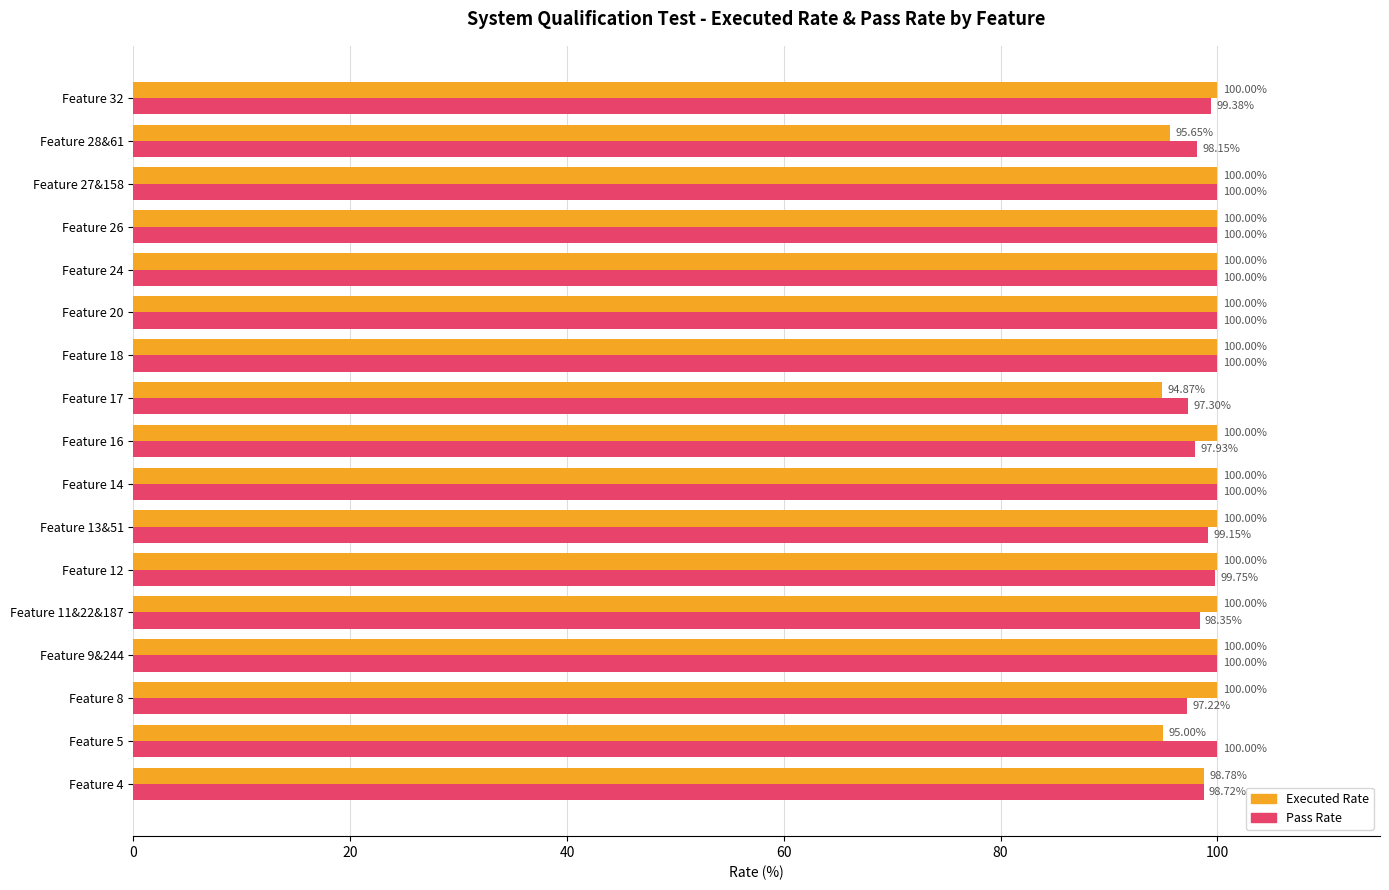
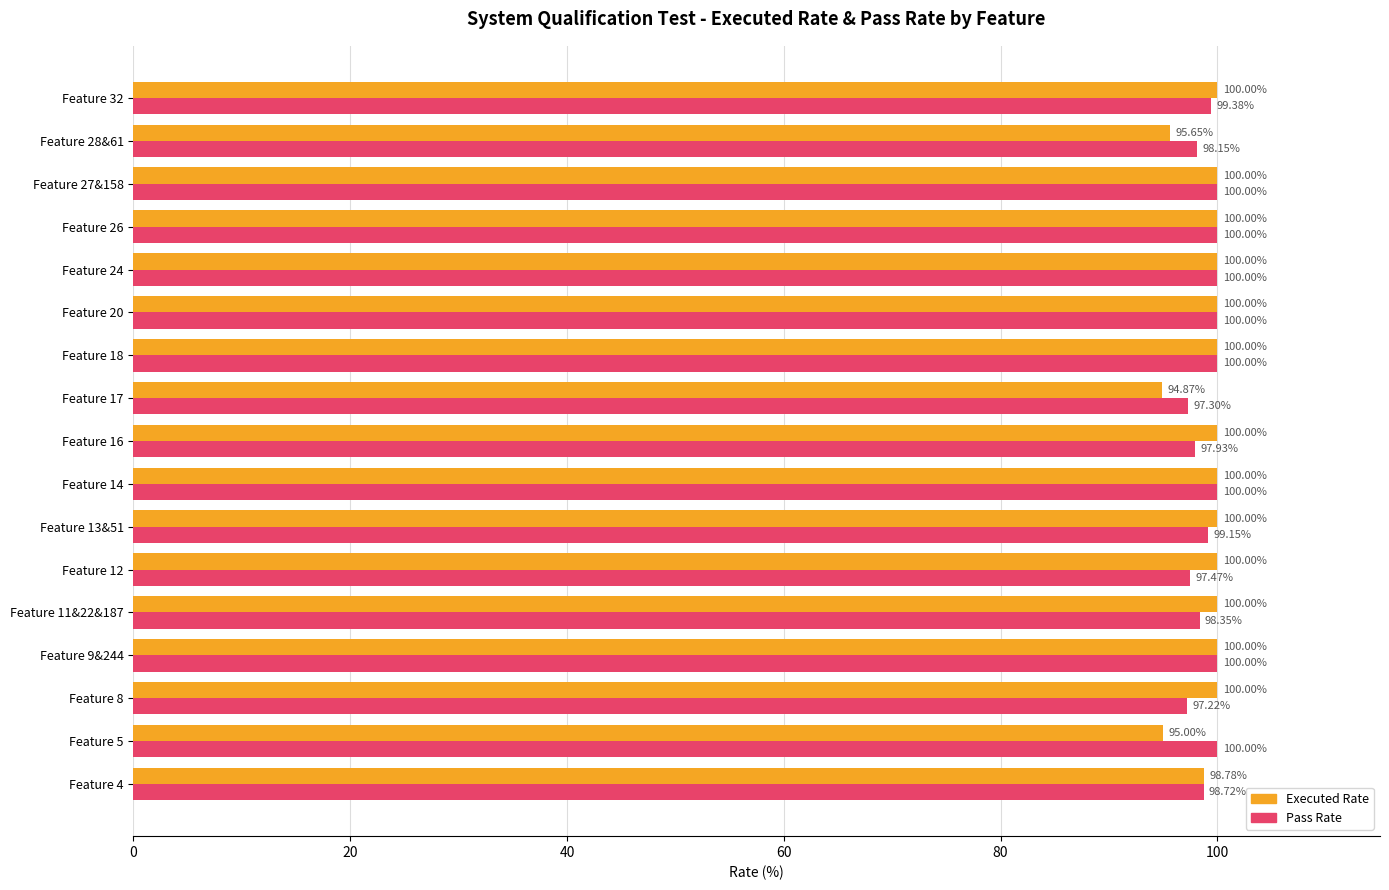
  {
    "Executed Rate": {
      "Feature 32": "100.00%",
      "Feature 28&61": "95.65%",
      "Feature 27&158": "100.00%",
      "Feature 26": "100.00%",
      "Feature 24": "100.00%",
      "Feature 20": "100.00%",
      "Feature 18": "100.00%",
      "Feature 17": "94.87%",
      "Feature 16": "100.00%",
      "Feature 14": "100.00%",
      "Feature 13&51": "100.00%",
      "Feature 12": "100.00%",
      "Feature 11&22&187": "100.00%",
      "Feature 9&244": "100.00%",
      "Feature 8": "100.00%",
      "Feature 5": "95.00%",
      "Feature 4": "98.78%"
    },
    "Pass Rate": {
      "Feature 32": "99.38%",
      "Feature 28&61": "98.15%",
      "Feature 27&158": "100.00%",
      "Feature 26": "100.00%",
      "Feature 24": "100.00%",
      "Feature 20": "100.00%",
      "Feature 18": "100.00%",
      "Feature 17": "97.30%",
      "Feature 16": "97.93%",
      "Feature 14": "100.00%",
      "Feature 13&51": "99.15%",
-     "Feature 12": "99.75%",
+     "Feature 12": "97.47%",
      "Feature 11&22&187": "98.35%",
      "Feature 9&244": "100.00%",
      "Feature 8": "97.22%",
      "Feature 5": "100.00%"
    }
  }
